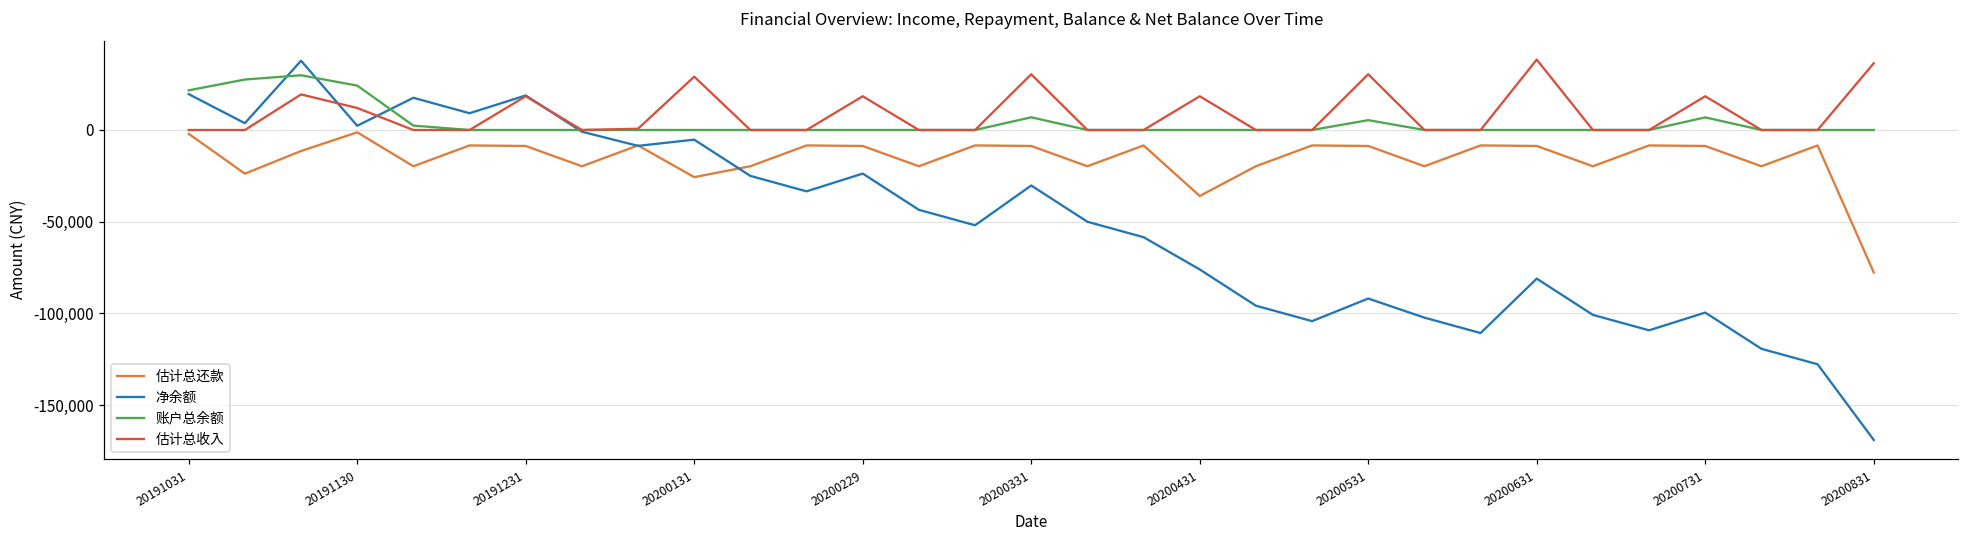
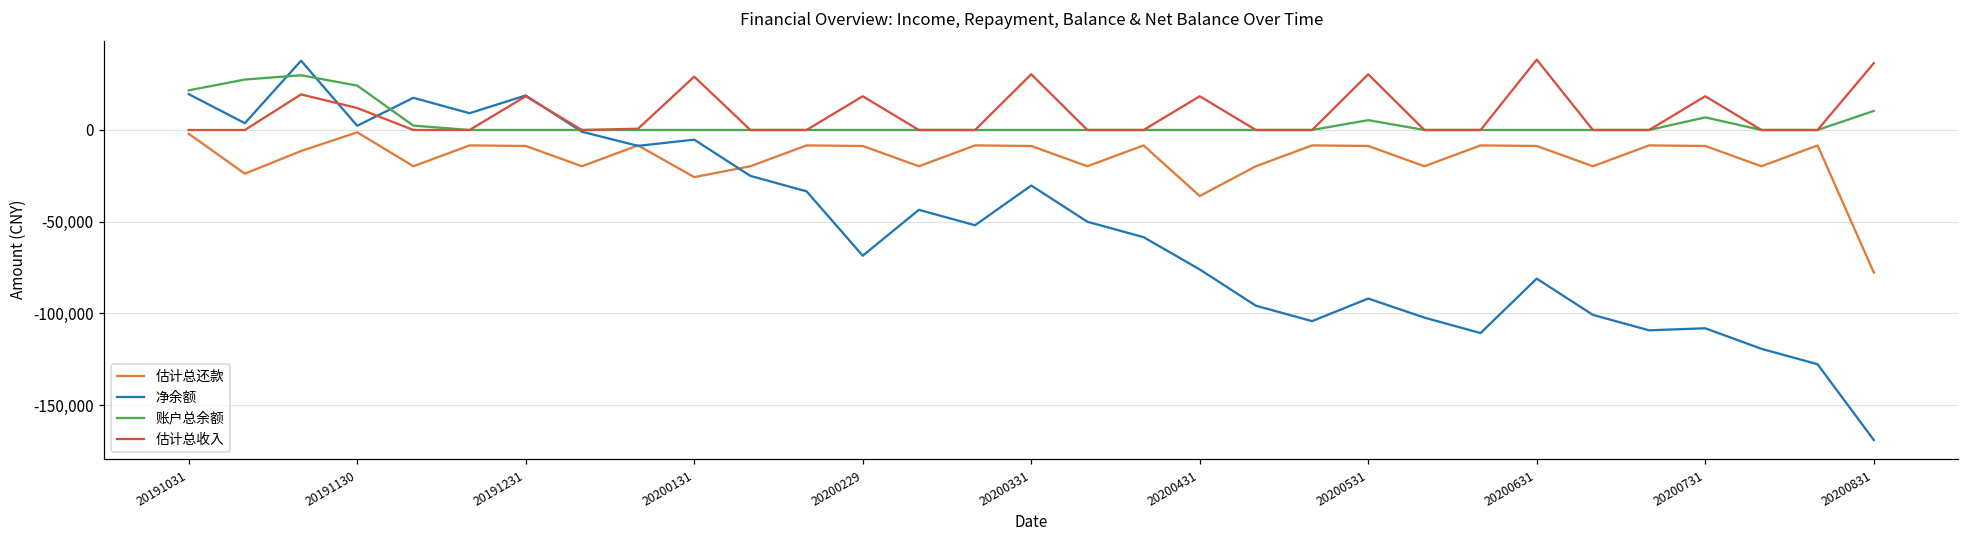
  {
    "净余额": {
      "20191031": "20,000",
      "20191130": "2,000",
      "20200131": "-5,000",
-     "20200229": "-24,000",
+     "20200229": "-69,000",
      "20200331": "-30,000",
      "20200431": "-76,000",
      "20200531": "-92,000",
      "20200631": "-81,000",
-     "20200731": "-100,000",
+     "20200731": "-108,000",
      "20200831": "-169,000"
    },
    "账户总余额": {
      "20191031": "22,000",
      "20191130": "24,000",
      "20191231": "0",
      "20200131": "0",
      "20200229": "0",
-     "20200331": "7,000",
+     "20200331": "0",
      "20200431": "0",
      "20200531": "5,000",
      "20200631": "0",
      "20200731": "7,000",
-     "20200831": "0"
+     "20200831": "10,000"
    }
  }
